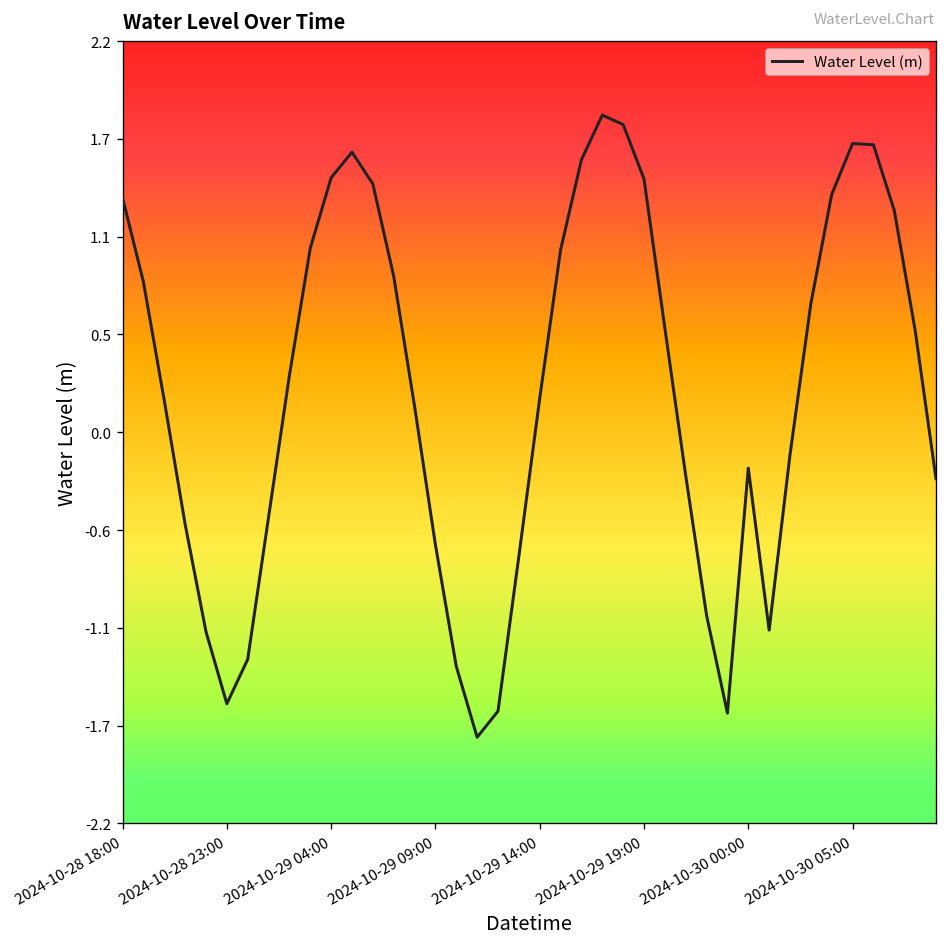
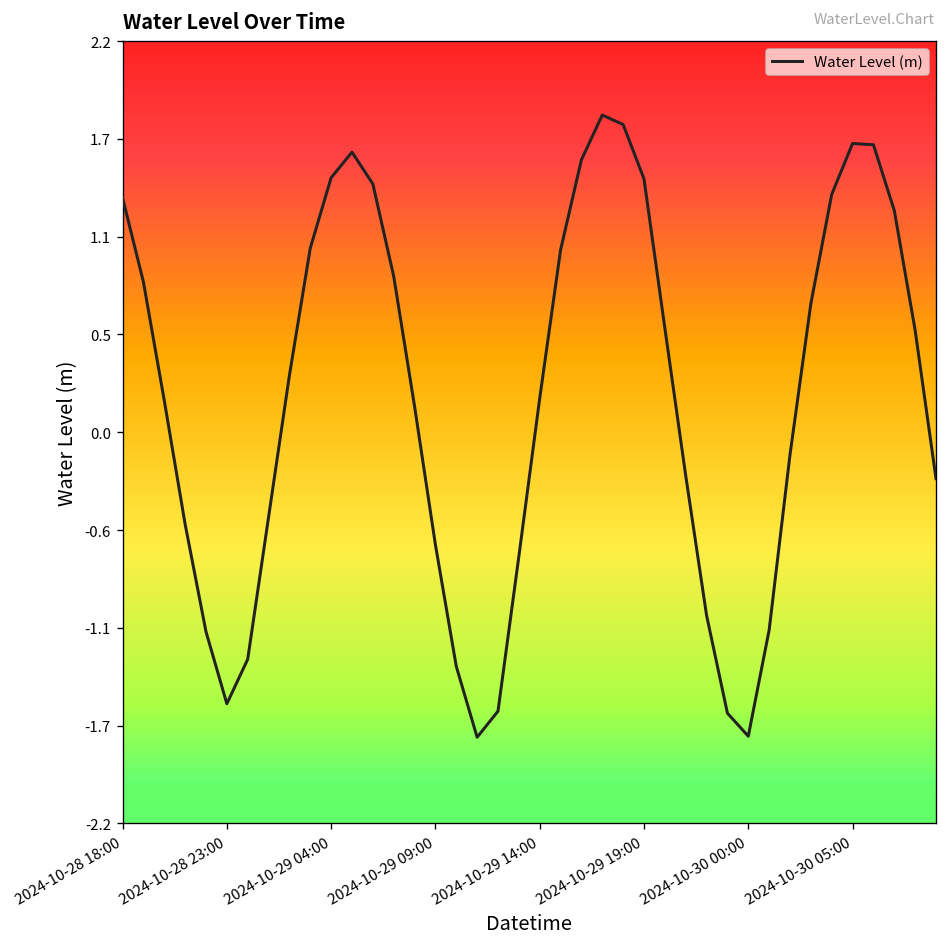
  {
    "2024-10-28 18:00": 1.32,
    "2024-10-28 23:00": -1.53,
    "2024-10-29 04:00": 1.43,
    "2024-10-29 09:00": -0.63,
    "2024-10-29 14:00": 0.19,
    "2024-10-29 19:00": 1.43,
-   "2024-10-30 00:00": -0.20,
+   "2024-10-30 00:00": -1.71,
    "2024-10-30 05:00": 1.62
  }
